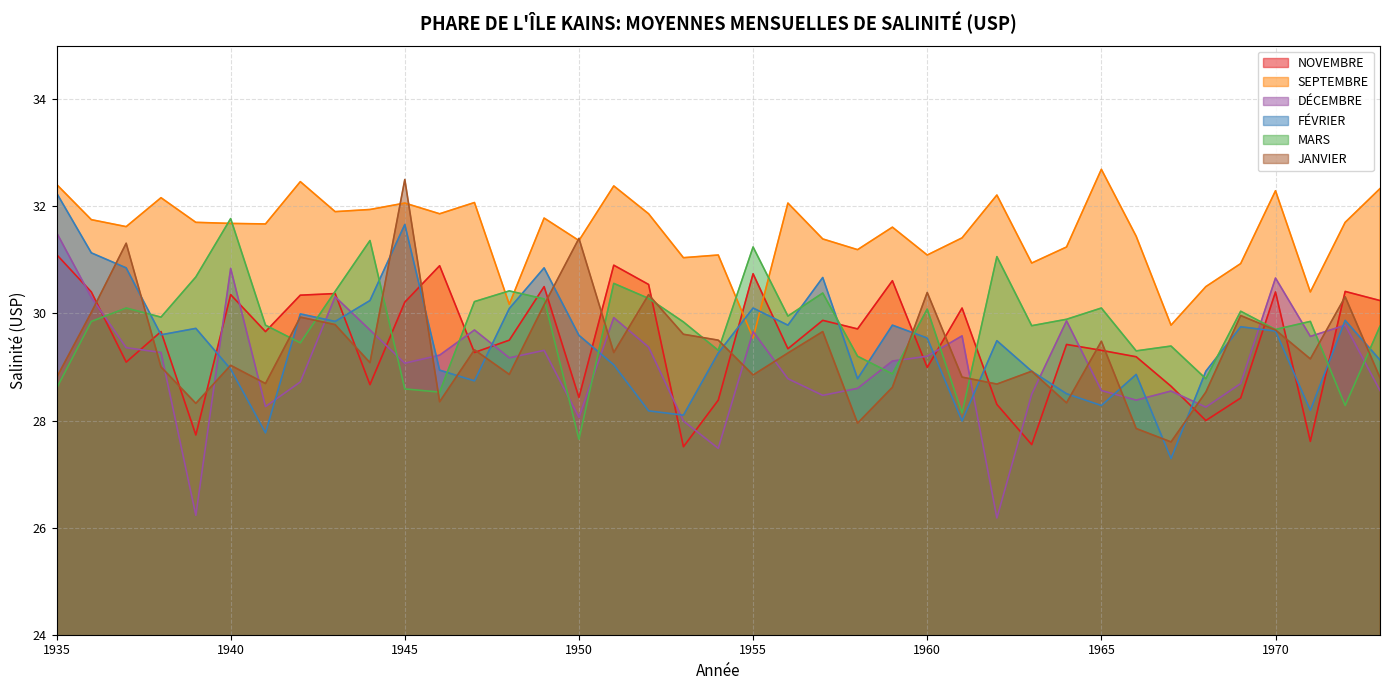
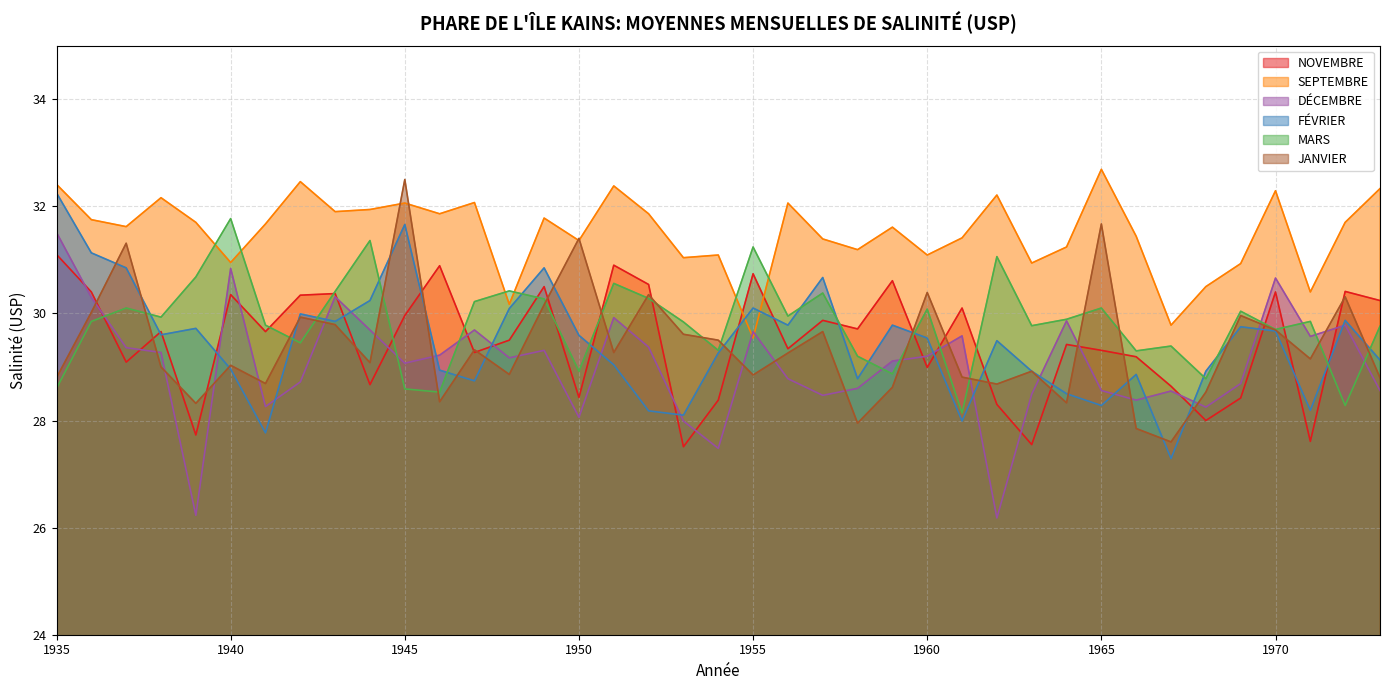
  {
    "NOVEMBRE": {
      "1935": 31.1,
      "1940": 30.4,
-     "1945": 30.2,
+     "1945": 30.0,
      "1950": 28.4,
      "1955": 30.7,
      "1960": 29.0,
      "1965": 29.3,
      "1970": 30.4
    },
    "SEPTEMBRE": {
      "1935": 32.4,
-     "1940": 31.7,
+     "1940": 31.0,
      "1945": 32.1,
      "1955": 29.5,
      "1960": 31.1,
      "1965": 32.7,
      "1970": 32.3
    },
    "DÉCEMBRE": {
      "1935": 31.5,
      "1940": 30.8,
      "1945": 29.1,
      "1950": 28.1,
      "1955": 29.7,
      "1960": 29.2,
      "1965": 28.6,
      "1970": 30.7
    },
    "FÉVRIER": {
      "1935": 32.3,
      "1940": 29.0,
      "1945": 31.7,
      "1950": 29.6,
      "1955": 30.1,
      "1960": 29.5,
      "1965": 28.3
    },
    "MARS": {
      "1935": 28.6,
      "1940": 31.8,
      "1945": 28.6,
-     "1950": 27.7,
+     "1950": 28.9,
      "1955": 31.2,
      "1960": 30.1,
      "1965": 30.1
    },
    "JANVIER": {
      "1935": 28.8,
      "1940": 29.0,
      "1945": 32.5,
      "1955": 28.9,
      "1960": 30.4,
-     "1965": 29.5
+     "1965": 31.7
    }
  }
